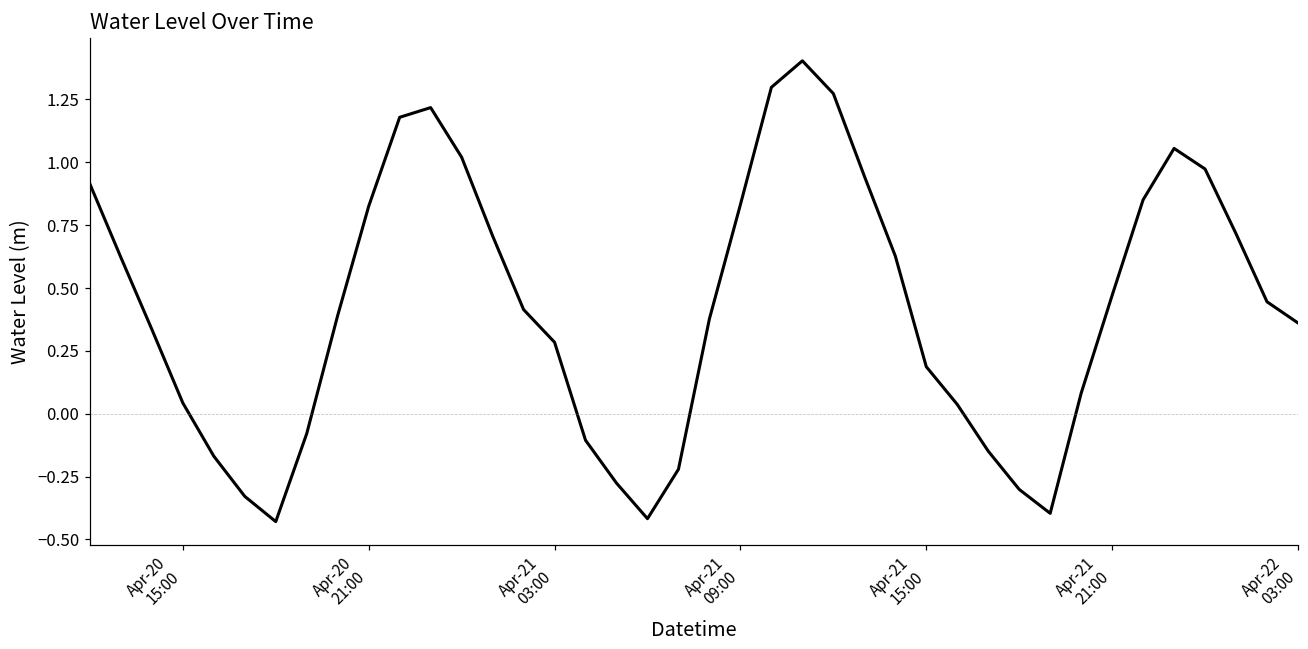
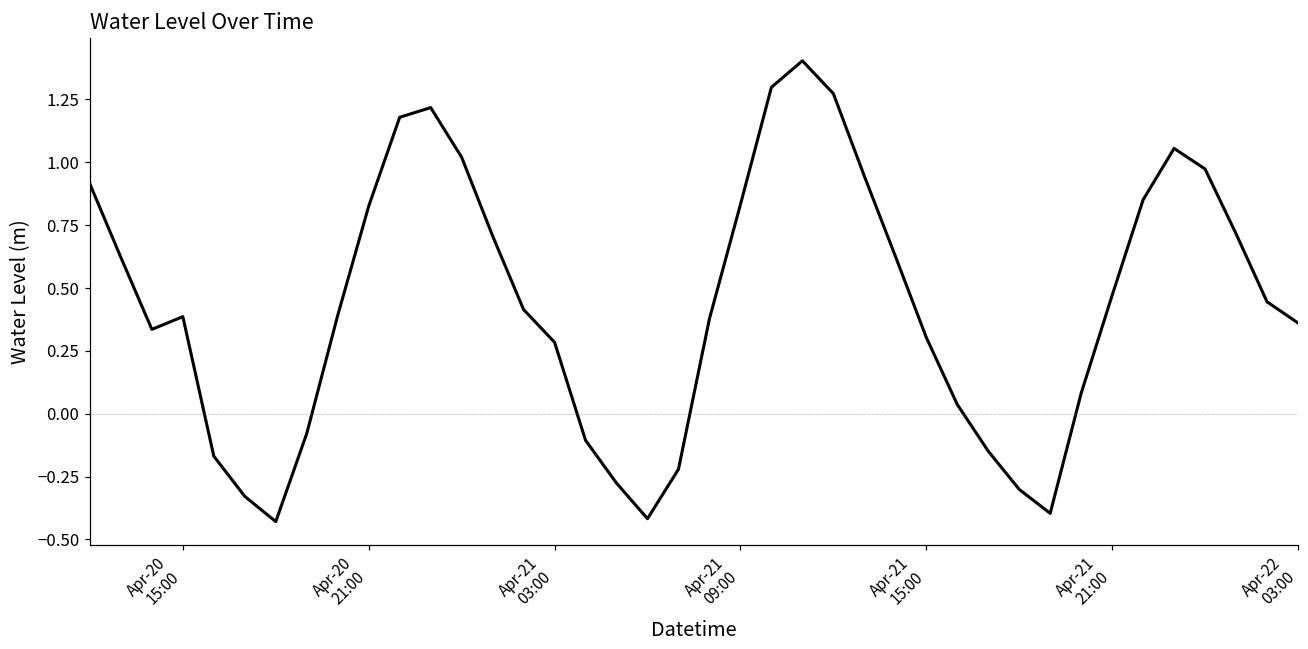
  {
-   "Apr-20 15:00": 0.04,
+   "Apr-20 15:00": 0.39,
    "Apr-20 21:00": 0.83,
    "Apr-21 03:00": 0.28,
    "Apr-21 09:00": 0.83,
-   "Apr-21 15:00": 0.19,
+   "Apr-21 15:00": 0.30,
    "Apr-21 21:00": 0.47,
    "Apr-22 03:00": 0.36
  }
